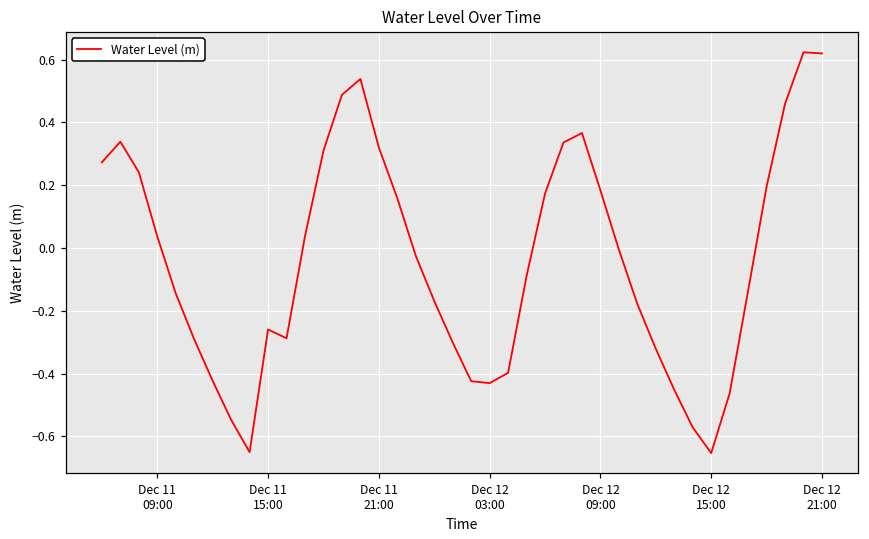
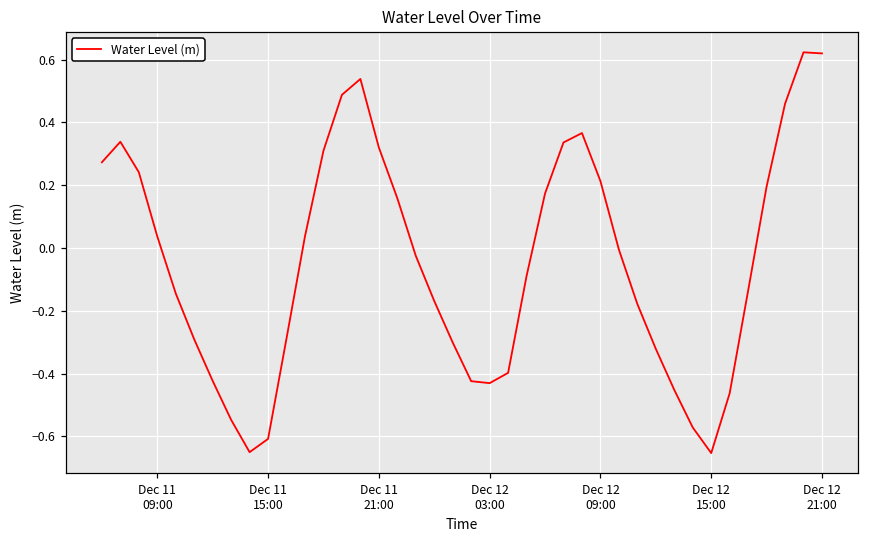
  {
    "Dec 11 09:00": 0.04,
-   "Dec 11 15:00": -0.26,
+   "Dec 11 15:00": -0.61,
    "Dec 11 21:00": 0.32,
    "Dec 12 03:00": -0.43,
-   "Dec 12 09:00": 0.18,
+   "Dec 12 09:00": 0.21,
    "Dec 12 15:00": -0.65,
    "Dec 12 21:00": 0.62
  }
